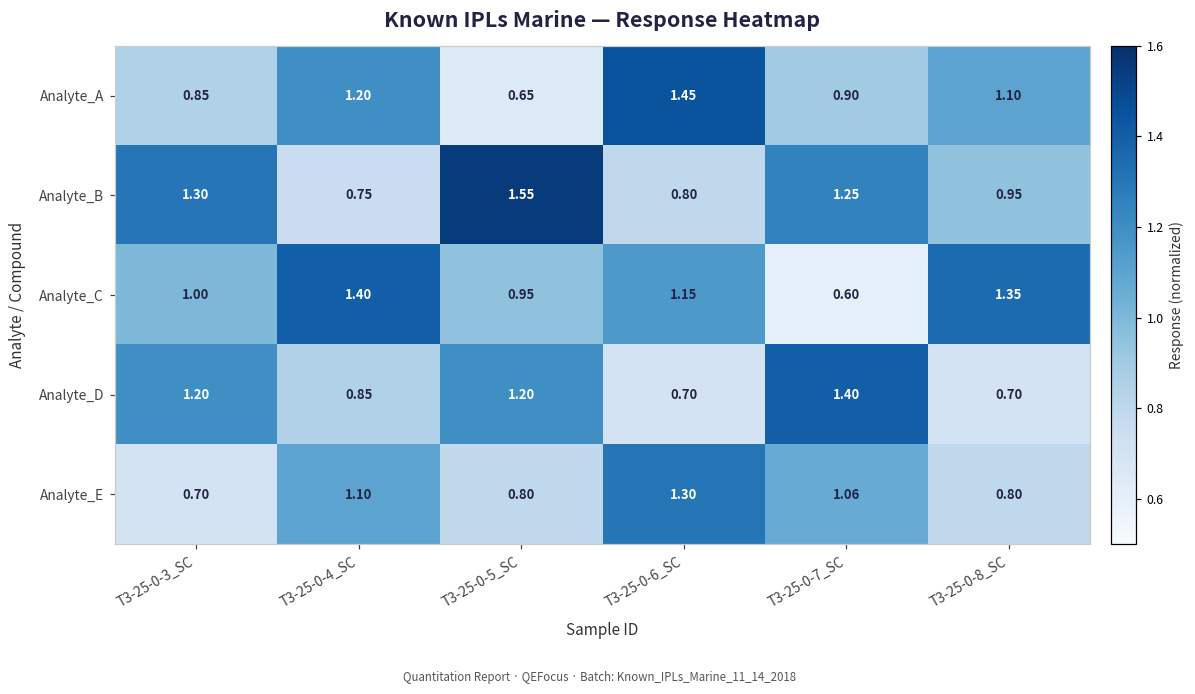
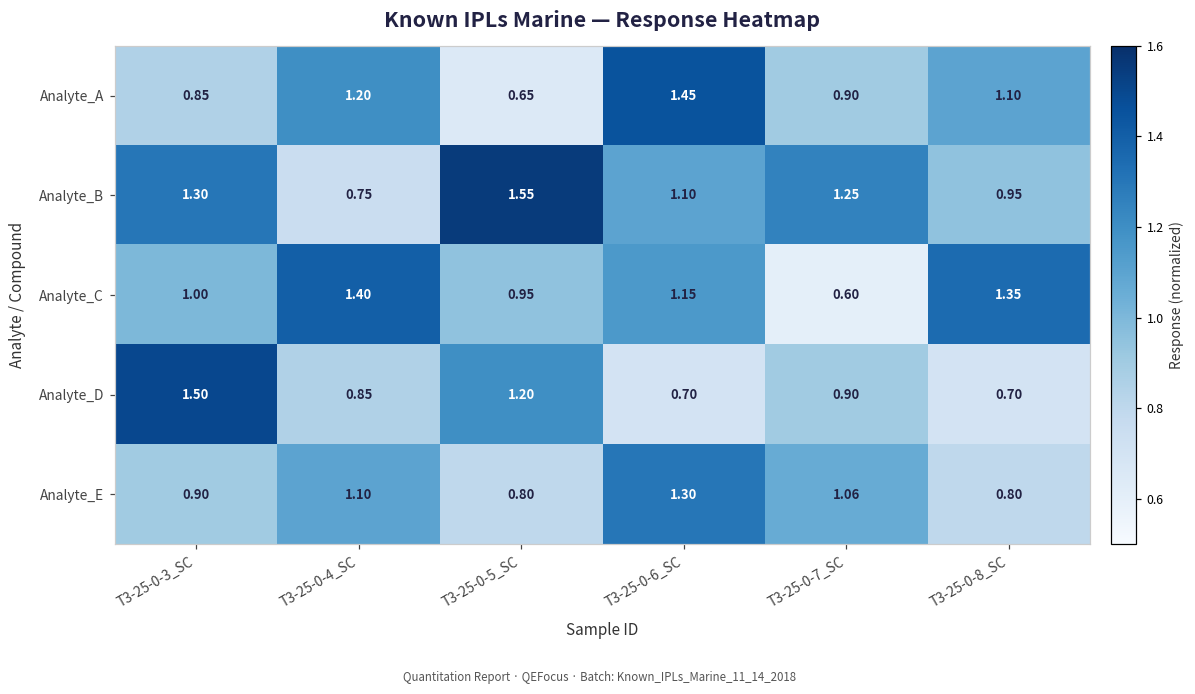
  {
    "Analyte_A": {
      "T3-25-0-3_SC": 0.85,
      "T3-25-0-4_SC": 1.20,
      "T3-25-0-5_SC": 0.65,
      "T3-25-0-6_SC": 1.45,
      "T3-25-0-7_SC": 0.90,
      "T3-25-0-8_SC": 1.10
    },
    "Analyte_B": {
      "T3-25-0-3_SC": 1.30,
      "T3-25-0-4_SC": 0.75,
      "T3-25-0-5_SC": 1.55,
-     "T3-25-0-6_SC": 0.80,
+     "T3-25-0-6_SC": 1.10,
      "T3-25-0-7_SC": 1.25,
      "T3-25-0-8_SC": 0.95
    },
    "Analyte_C": {
      "T3-25-0-3_SC": 1.00,
      "T3-25-0-4_SC": 1.40,
      "T3-25-0-5_SC": 0.95,
      "T3-25-0-6_SC": 1.15,
      "T3-25-0-7_SC": 0.60,
      "T3-25-0-8_SC": 1.35
    },
    "Analyte_D": {
-     "T3-25-0-3_SC": 1.20,
+     "T3-25-0-3_SC": 1.50,
      "T3-25-0-4_SC": 0.85,
      "T3-25-0-5_SC": 1.20,
      "T3-25-0-6_SC": 0.70,
-     "T3-25-0-7_SC": 1.40,
+     "T3-25-0-7_SC": 0.90,
      "T3-25-0-8_SC": 0.70
    },
    "Analyte_E": {
-     "T3-25-0-3_SC": 0.70,
+     "T3-25-0-3_SC": 0.90,
      "T3-25-0-4_SC": 1.10,
      "T3-25-0-5_SC": 0.80,
      "T3-25-0-6_SC": 1.30,
      "T3-25-0-7_SC": 1.06,
      "T3-25-0-8_SC": 0.80
    }
  }
